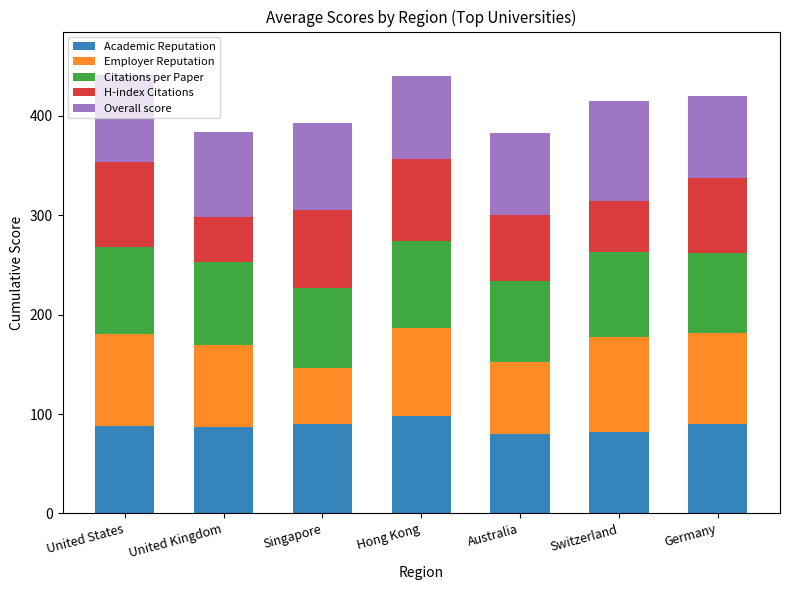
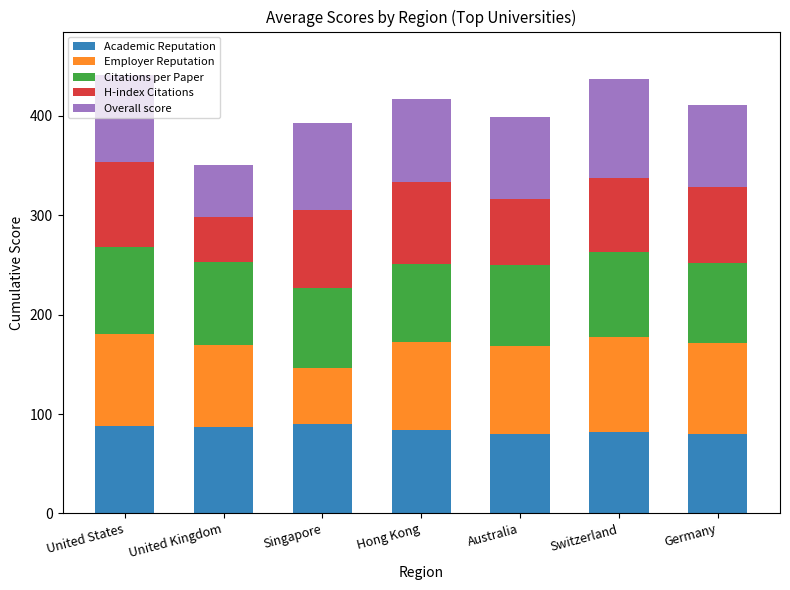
  {
    "Academic Reputation": {
      "United States": 90,
      "United Kingdom": 90,
      "Singapore": 90,
-     "Hong Kong": 100,
+     "Hong Kong": 80,
      "Australia": 80,
      "Switzerland": 80,
-     "Germany": 90
+     "Germany": 80
    },
    "Employer Reputation": {
      "United States": 90,
      "United Kingdom": 80,
      "Singapore": 60,
      "Hong Kong": 90,
-     "Australia": 70,
+     "Australia": 90,
      "Switzerland": 100,
      "Germany": 90
    },
    "Citations per Paper": {
      "United States": 90,
      "United Kingdom": 80,
      "Singapore": 80,
-     "Hong Kong": 90,
+     "Hong Kong": 80,
      "Australia": 80,
      "Switzerland": 90,
      "Germany": 80
    },
    "H-index Citations": {
      "United States": 90,
      "United Kingdom": 40,
      "Singapore": 80,
      "Hong Kong": 80,
      "Australia": 70,
-     "Switzerland": 50,
+     "Switzerland": 70,
      "Germany": 80
    },
    "Overall score": {
-     "United Kingdom": 90,
+     "United Kingdom": 50,
      "Singapore": 90,
      "Hong Kong": 80,
      "Australia": 80,
      "Switzerland": 100,
      "Germany": 80
    }
  }
